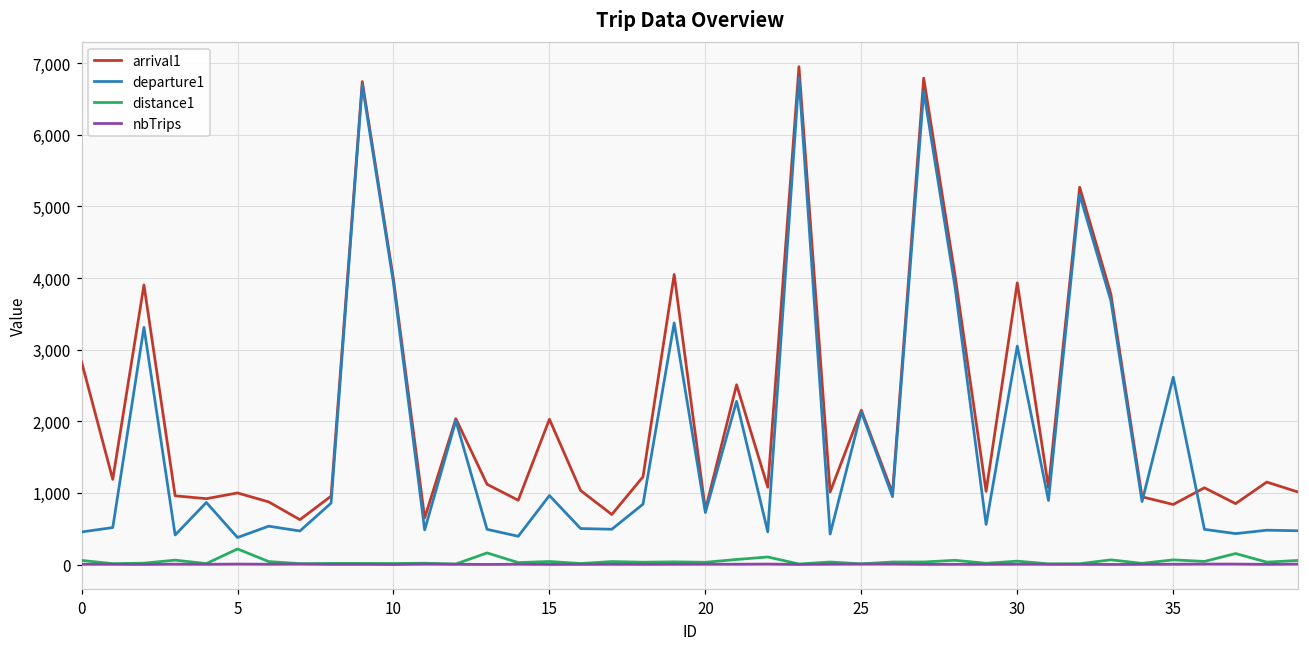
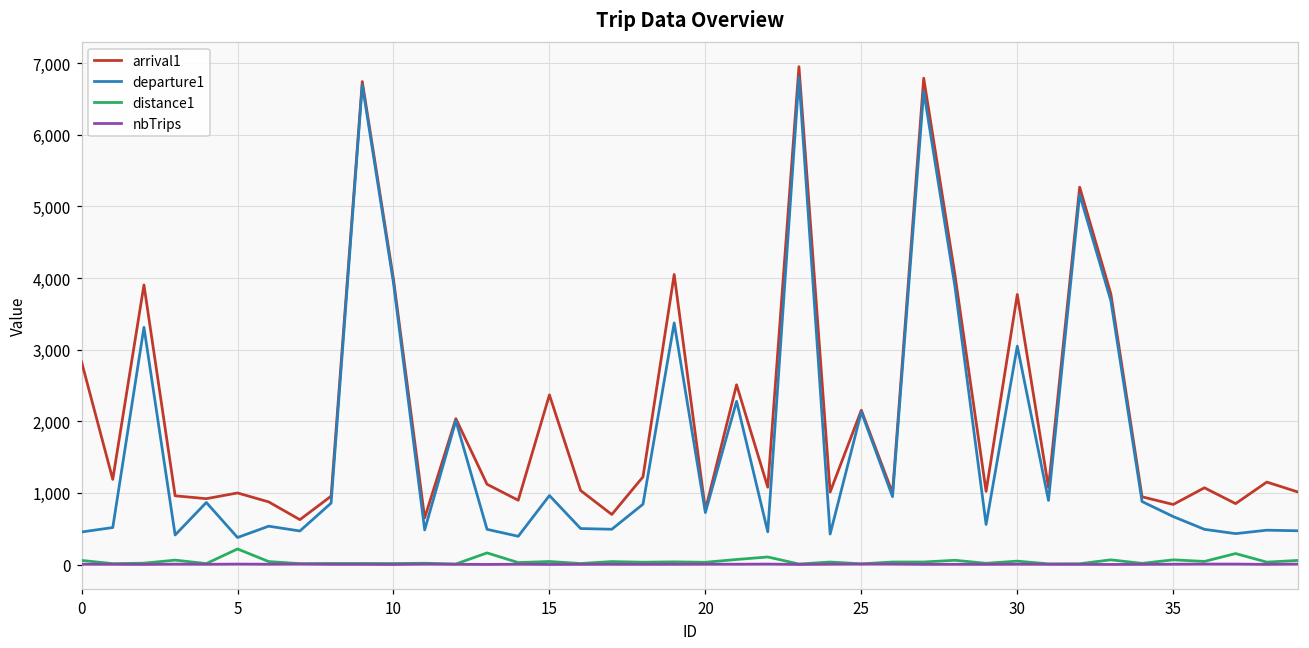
  {
    "arrival1": {
      "0": "2,800",
      "5": "1,000",
      "10": "4,000",
-     "15": "2,000",
-     "30": "3,900",
+     "15": "2,400",
+     "30": "3,800",
      "35": "800"
    },
    "departure1": {
      "0": "500",
      "5": "400",
      "10": "3,900",
      "15": "1,000",
      "30": "3,100",
-     "35": "2,600"
+     "35": "700"
    },
    "distance1": {
      "0": "100",
      "5": "200",
      "15": "0",
      "30": "0",
      "35": "100"
    },
    "nbTrips": {
      "0": "0",
      "5": "0",
      "15": "0",
      "30": "0",
      "35": "0"
    }
  }
